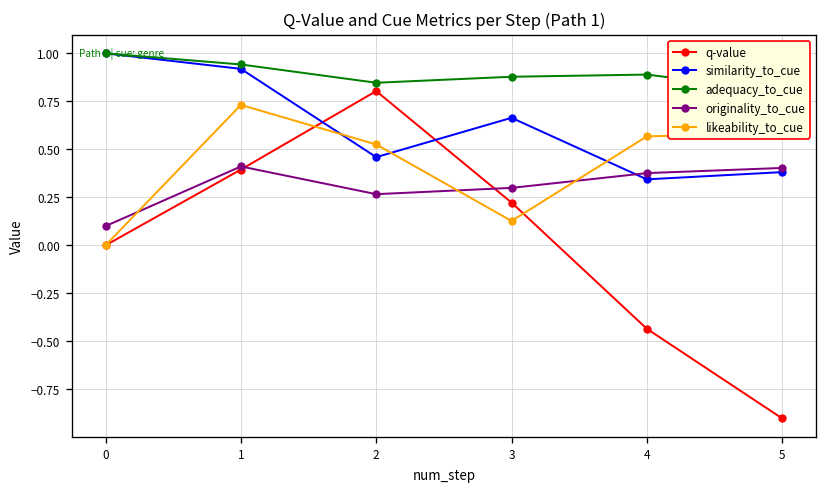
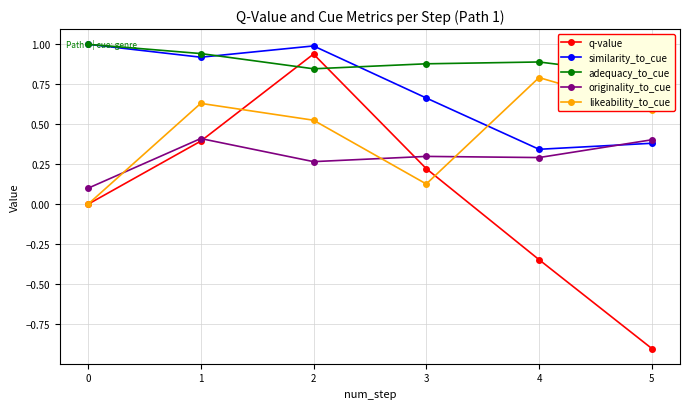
  {
    "q-value": {
      "1": 0.39,
-     "2": 0.80,
+     "2": 0.94,
      "3": 0.22,
-     "4": -0.43,
+     "4": -0.35,
      "5": -0.90
    },
    "similarity_to_cue": {
      "1": 0.92,
-     "2": 0.46,
+     "2": 0.99,
      "3": 0.66,
      "4": 0.34,
      "5": 0.38
    },
    "adequacy_to_cue": {
      "1": 0.94,
      "2": 0.85,
      "3": 0.88,
      "4": 0.89
    },
    "originality_to_cue": {
      "0": 0.10,
      "1": 0.41,
      "2": 0.27,
      "3": 0.30,
-     "4": 0.38,
+     "4": 0.29,
      "5": 0.40
    },
    "likeability_to_cue": {
-     "1": 0.73,
+     "1": 0.63,
      "2": 0.53,
      "3": 0.13,
-     "4": 0.57
+     "4": 0.79
    }
  }
